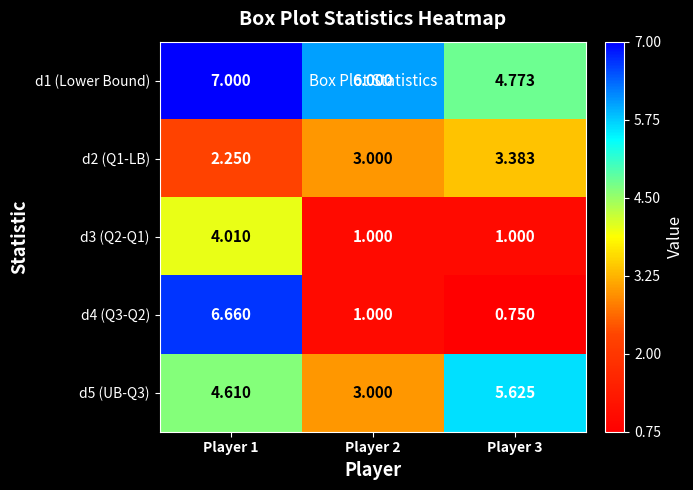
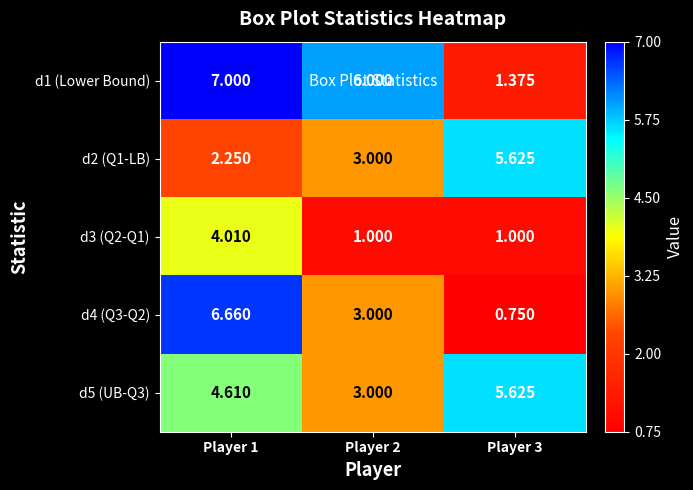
  {
    "d1 (Lower Bound)": {
      "Player 1": 7.000,
-     "Player 3": 4.773
+     "Player 3": 1.375
    },
    "d2 (Q1-LB)": {
      "Player 1": 2.250,
      "Player 2": 3.000,
-     "Player 3": 3.383
+     "Player 3": 5.625
    },
    "d3 (Q2-Q1)": {
      "Player 1": 4.010,
      "Player 2": 1.000,
      "Player 3": 1.000
    },
    "d4 (Q3-Q2)": {
      "Player 1": 6.660,
-     "Player 2": 1.000,
+     "Player 2": 3.000,
      "Player 3": 0.750
    },
    "d5 (UB-Q3)": {
      "Player 1": 4.610,
      "Player 2": 3.000,
      "Player 3": 5.625
    }
  }
